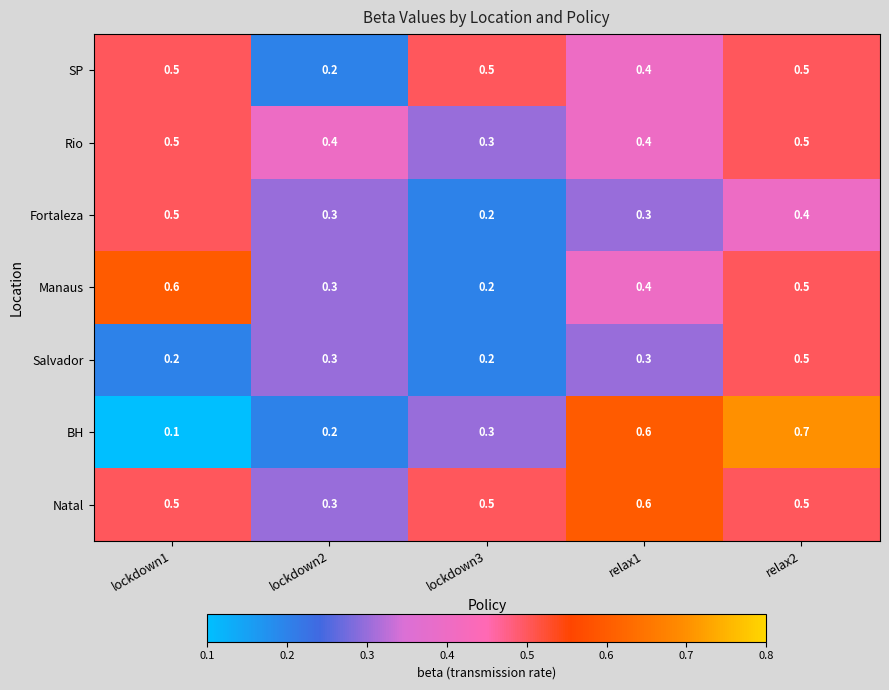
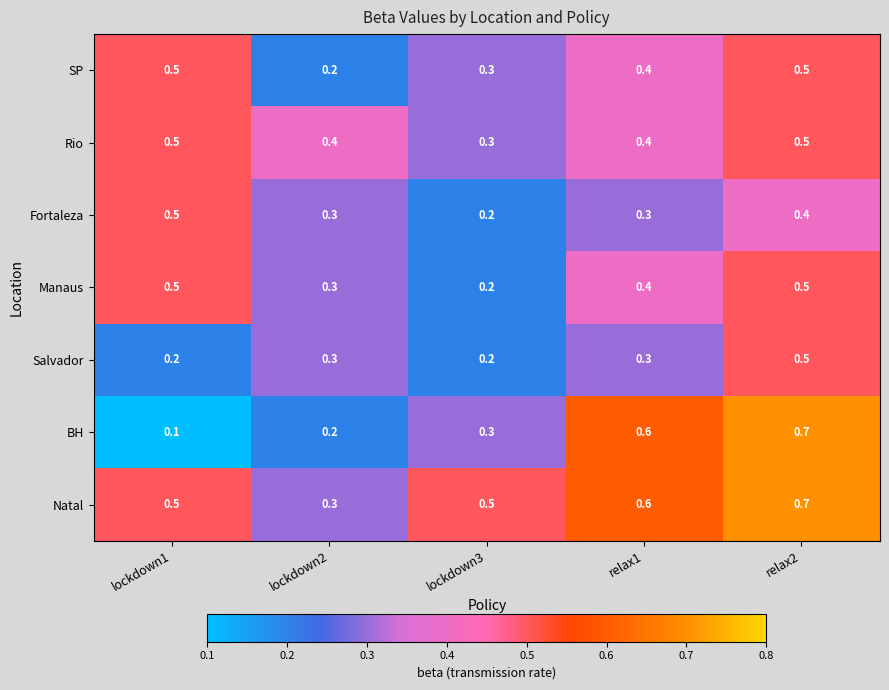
  {
    "SP": {
      "lockdown1": 0.5,
      "lockdown2": 0.2,
-     "lockdown3": 0.5,
+     "lockdown3": 0.3,
      "relax1": 0.4,
      "relax2": 0.5
    },
    "Rio": {
      "lockdown1": 0.5,
      "lockdown2": 0.4,
      "lockdown3": 0.3,
      "relax1": 0.4,
      "relax2": 0.5
    },
    "Fortaleza": {
      "lockdown1": 0.5,
      "lockdown2": 0.3,
      "lockdown3": 0.2,
      "relax1": 0.3,
      "relax2": 0.4
    },
    "Manaus": {
-     "lockdown1": 0.6,
+     "lockdown1": 0.5,
      "lockdown2": 0.3,
      "lockdown3": 0.2,
      "relax1": 0.4,
      "relax2": 0.5
    },
    "Salvador": {
      "lockdown1": 0.2,
      "lockdown2": 0.3,
      "lockdown3": 0.2,
      "relax1": 0.3,
      "relax2": 0.5
    },
    "BH": {
      "lockdown1": 0.1,
      "lockdown2": 0.2,
      "lockdown3": 0.3,
      "relax1": 0.6,
      "relax2": 0.7
    },
    "Natal": {
      "lockdown1": 0.5,
      "lockdown2": 0.3,
      "lockdown3": 0.5,
      "relax1": 0.6,
-     "relax2": 0.5
+     "relax2": 0.7
    }
  }
